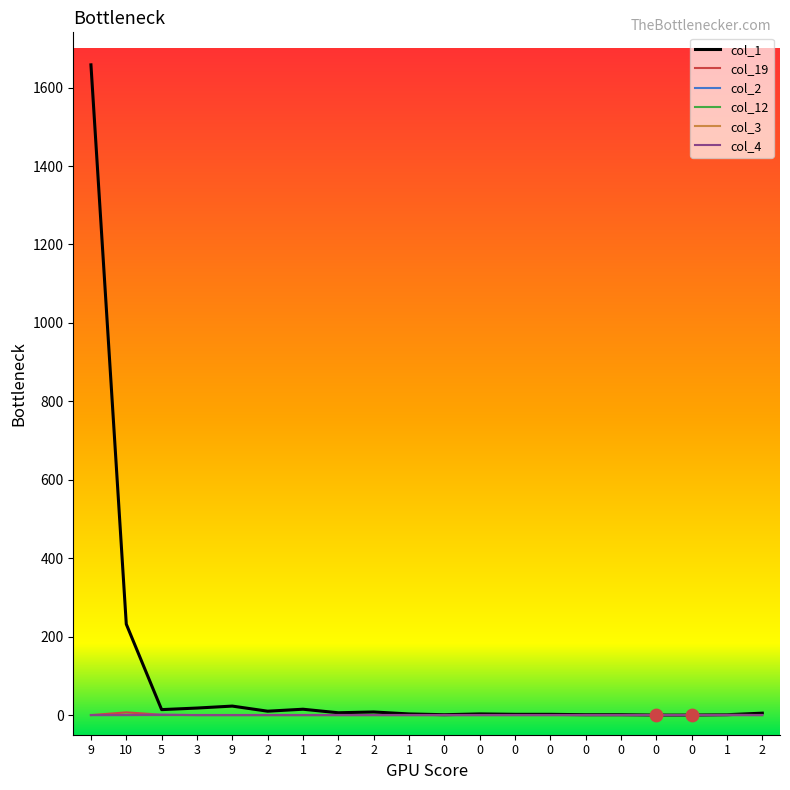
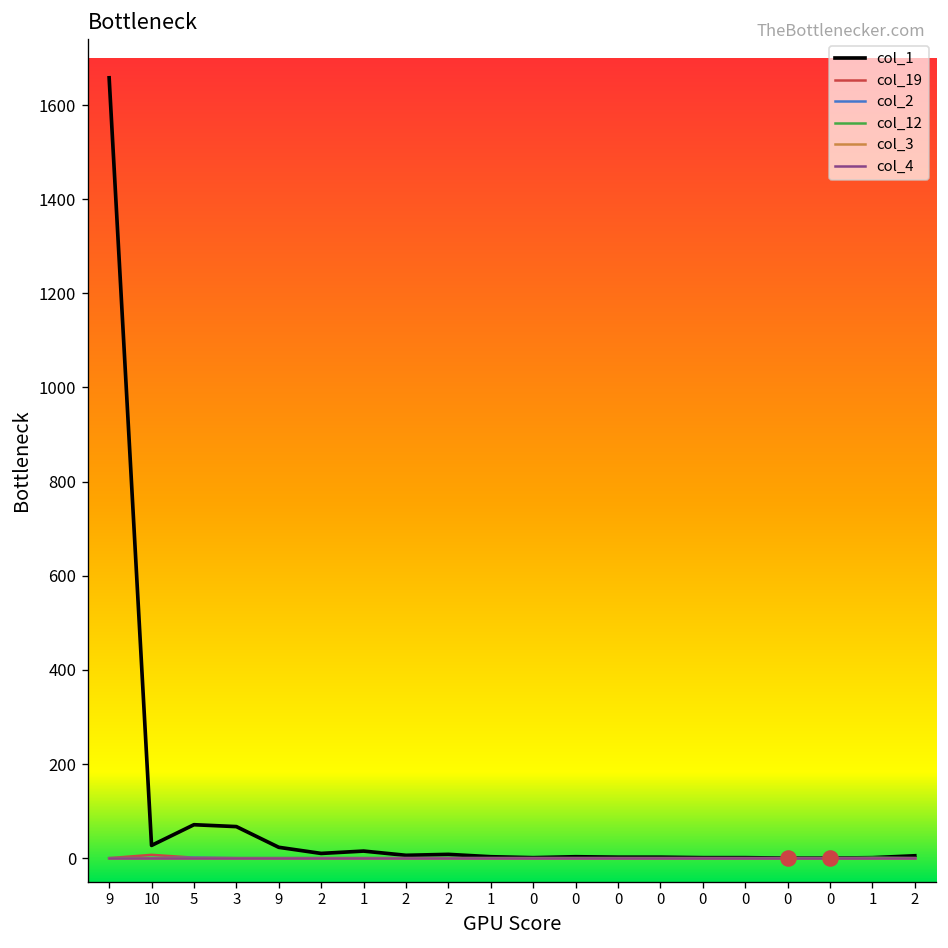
  {
    "col_1": {
-     "10": 230,
-     "5": 10,
-     "3": 20
+     "10": 30,
+     "5": 70,
+     "3": 70
    },
    "col_4": {
      "10": 0
    }
  }
